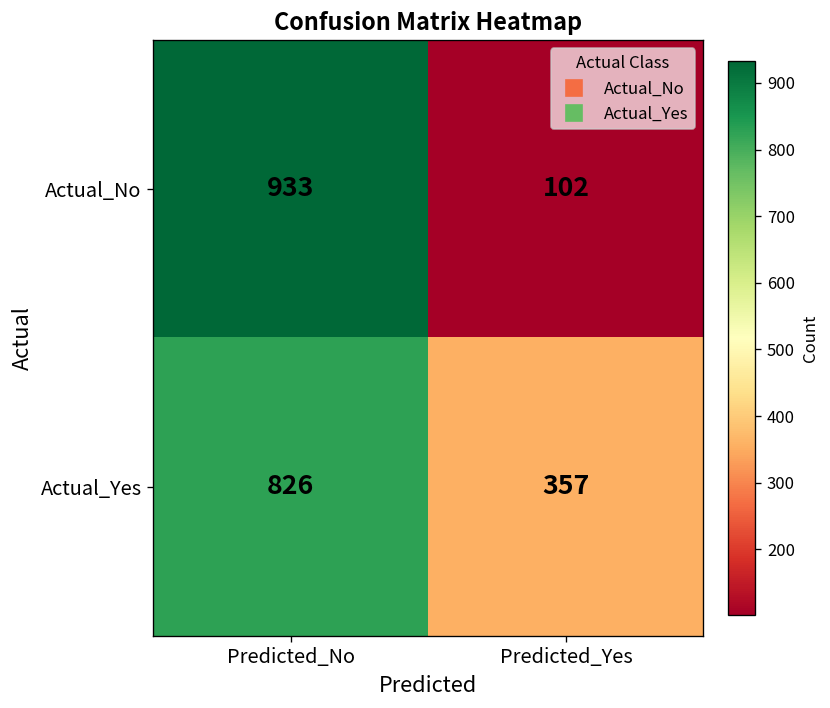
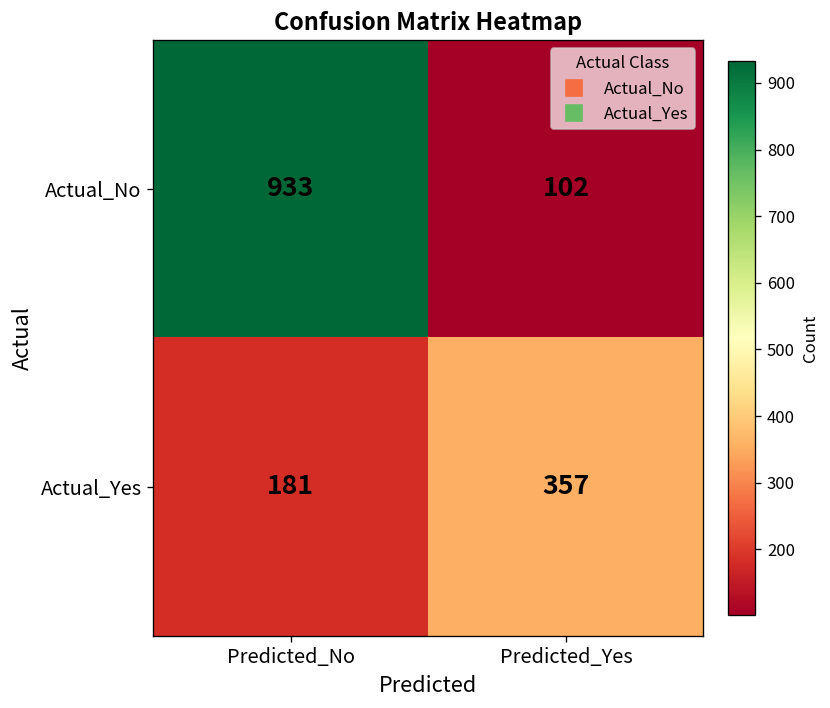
  {
    "Actual_No": {
      "Predicted_No": 933,
      "Predicted_Yes": 102
    },
    "Actual_Yes": {
-     "Predicted_No": 826,
+     "Predicted_No": 181,
      "Predicted_Yes": 357
    }
  }
